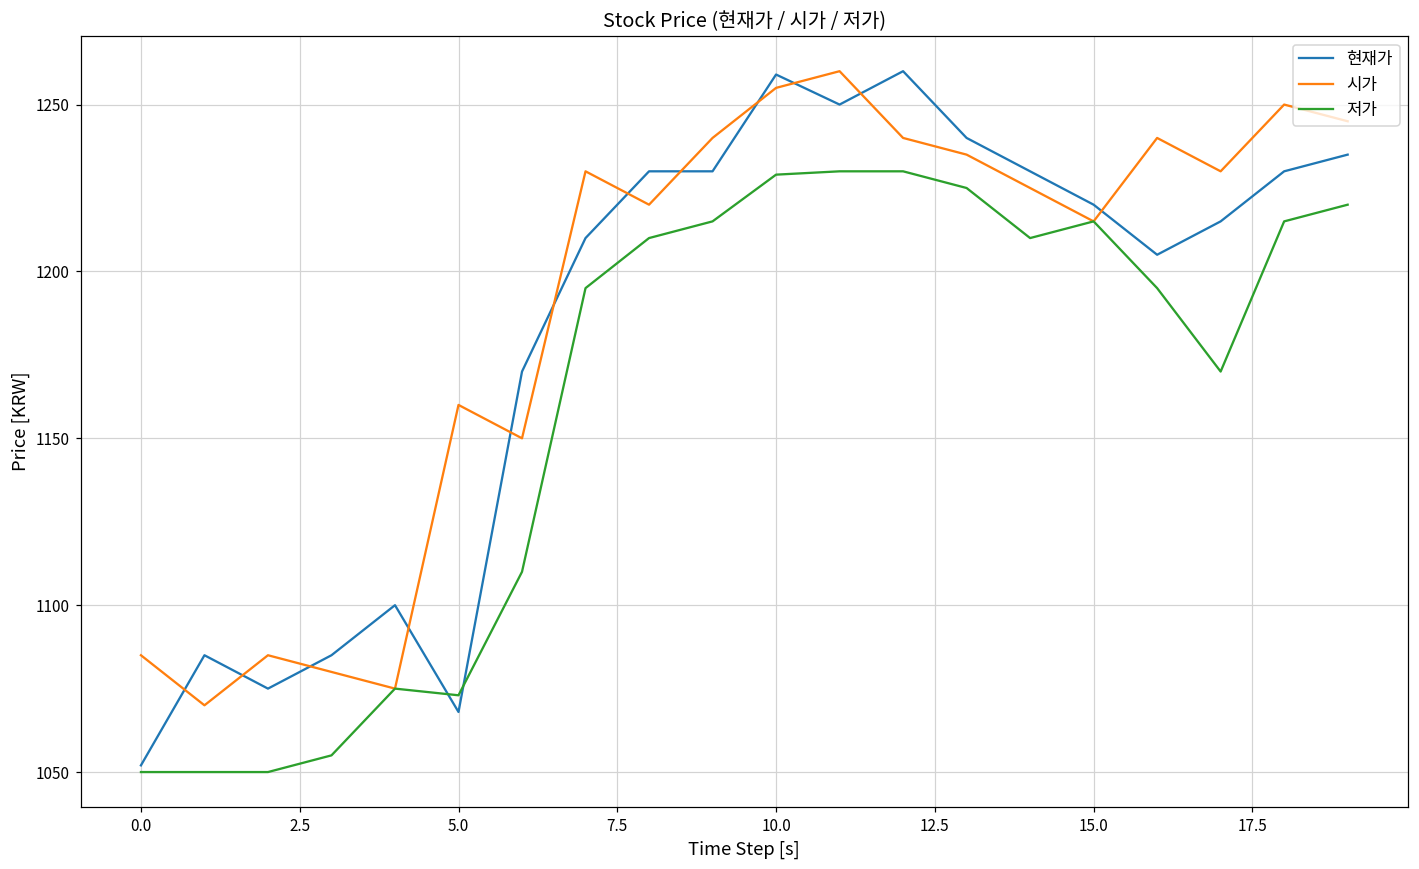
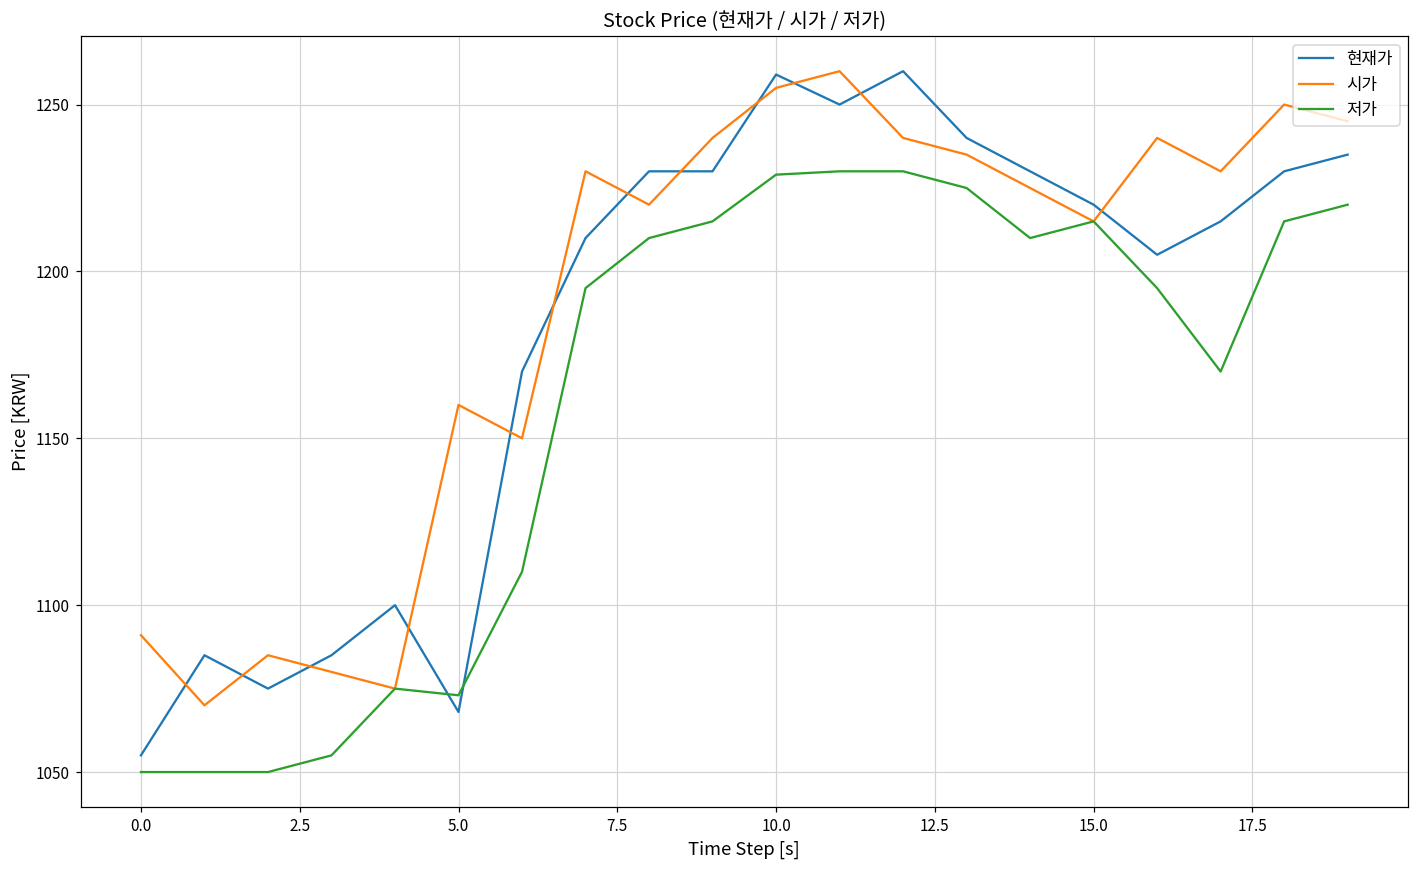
  {
    "현재가": {
-     "0.0": 1052,
+     "0.0": 1055,
      "5.0": 1068,
      "10.0": 1259,
      "15.0": 1220
    },
    "시가": {
-     "0.0": 1085,
+     "0.0": 1091,
      "5.0": 1160,
      "10.0": 1255
    },
    "저가": {
      "0.0": 1050,
      "5.0": 1073,
      "10.0": 1229
    }
  }
